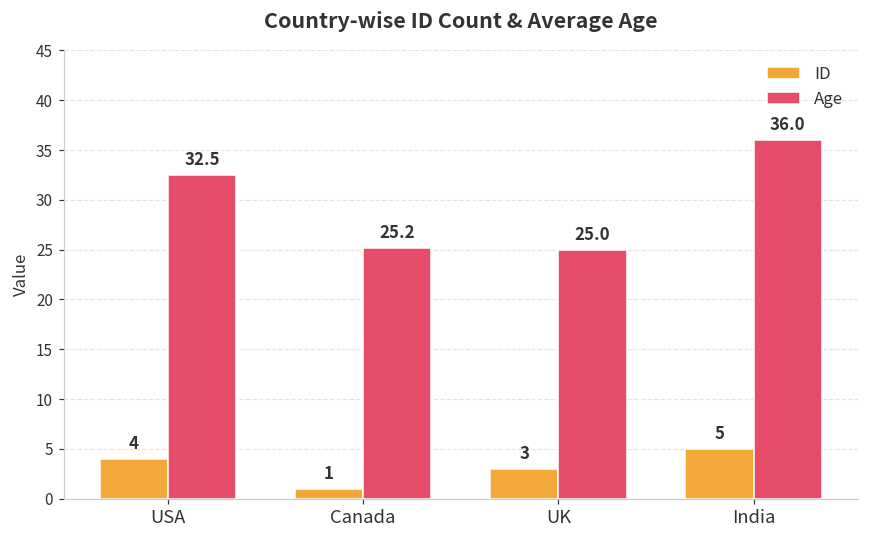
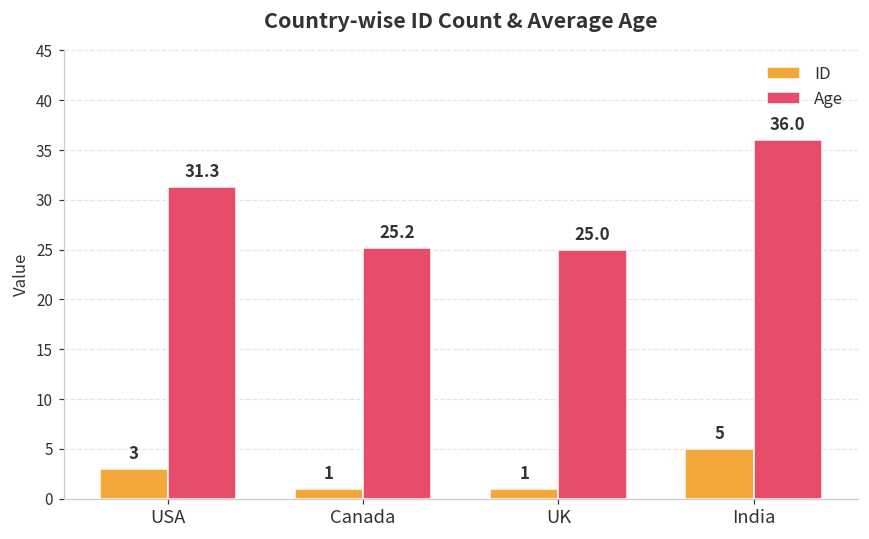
  {
    "ID": {
-     "USA": 4,
+     "USA": 3,
      "Canada": 1,
-     "UK": 3,
+     "UK": 1,
      "India": 5
    },
    "Age": {
-     "USA": 32.5,
+     "USA": 31.3,
      "Canada": 25.2,
      "UK": 25.0,
      "India": 36.0
    }
  }
